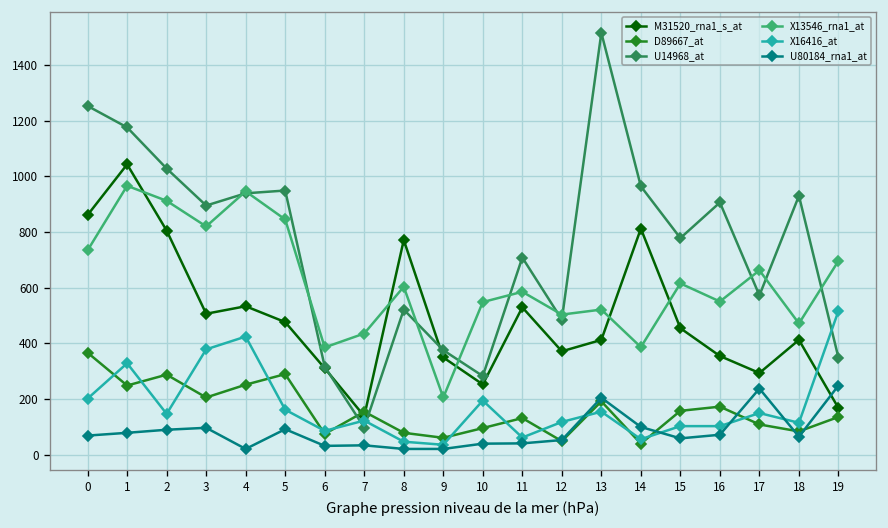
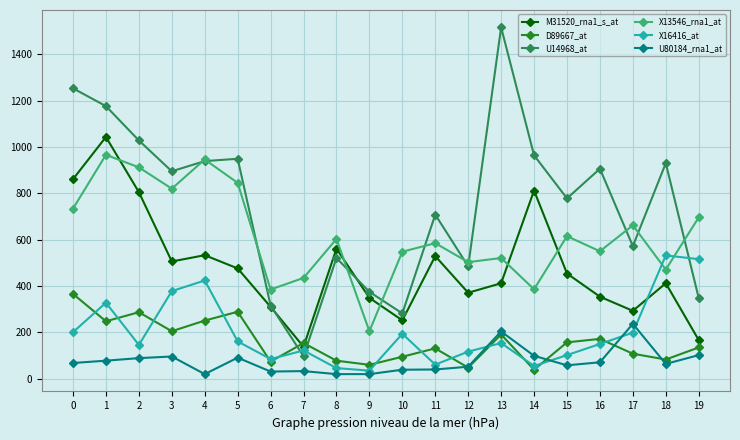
  {
    "M31520_rna1_s_at": {
      "0": 860,
      "1": 1040,
      "2": 810,
      "3": 510,
      "4": 530,
      "5": 480,
      "7": 140,
-     "8": 770,
+     "8": 560,
      "9": 350,
      "10": 250,
      "11": 530,
      "12": 370,
      "13": 410,
      "14": 810,
      "15": 450,
      "16": 350,
      "17": 290,
      "18": 410,
      "19": 170
    },
    "X16416_at": {
      "0": 200,
      "1": 330,
      "2": 150,
      "3": 380,
      "4": 420,
      "5": 160,
      "7": 120,
      "8": 50,
      "9": 40,
      "10": 190,
      "11": 60,
      "12": 120,
      "13": 150,
      "14": 60,
      "15": 100,
-     "16": 100,
-     "17": 150,
-     "18": 110,
+     "16": 150,
+     "17": 200,
+     "18": 530,
      "19": 520
    },
    "U80184_rna1_at": {
      "0": 70,
      "1": 80,
      "2": 90,
      "3": 100,
      "4": 20,
      "5": 90,
      "6": 30,
      "7": 30,
      "8": 20,
      "9": 20,
      "10": 40,
      "11": 40,
      "13": 200,
      "14": 100,
      "15": 60,
      "16": 70,
      "17": 240,
      "18": 60,
-     "19": 250
+     "19": 100
    }
  }
